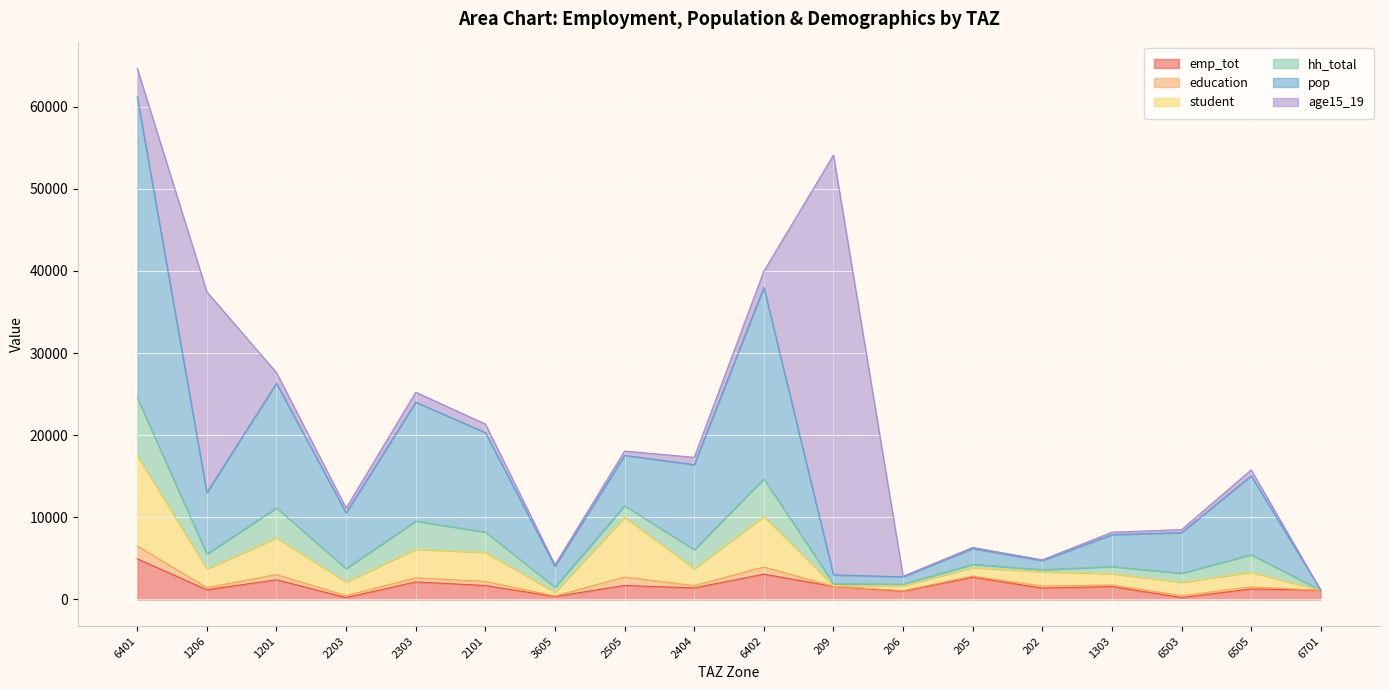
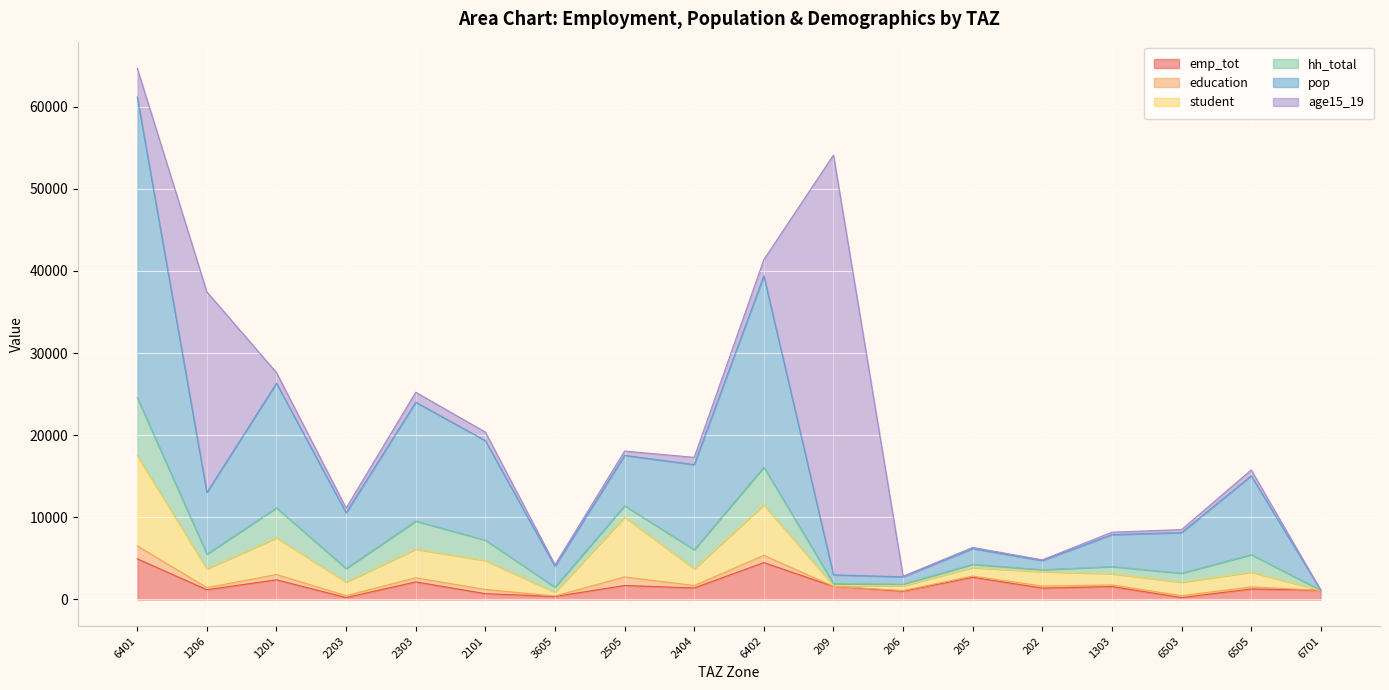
  {
    "emp_tot": {
      "6401": 5000,
      "1201": 2000,
      "2303": 2000,
-     "2101": 2000,
+     "2101": 1000,
      "2505": 2000,
-     "6402": 3000
+     "6402": 4000
    },
    "age15_19": {
      "6401": 3000,
      "1206": 24000,
      "1201": 1000,
      "2203": 1000,
      "2303": 1000,
      "2101": 1000,
      "2505": 1000,
      "2404": 1000,
      "6402": 2000,
      "209": 51000,
      "6503": 0,
      "6505": 1000
    }
  }
